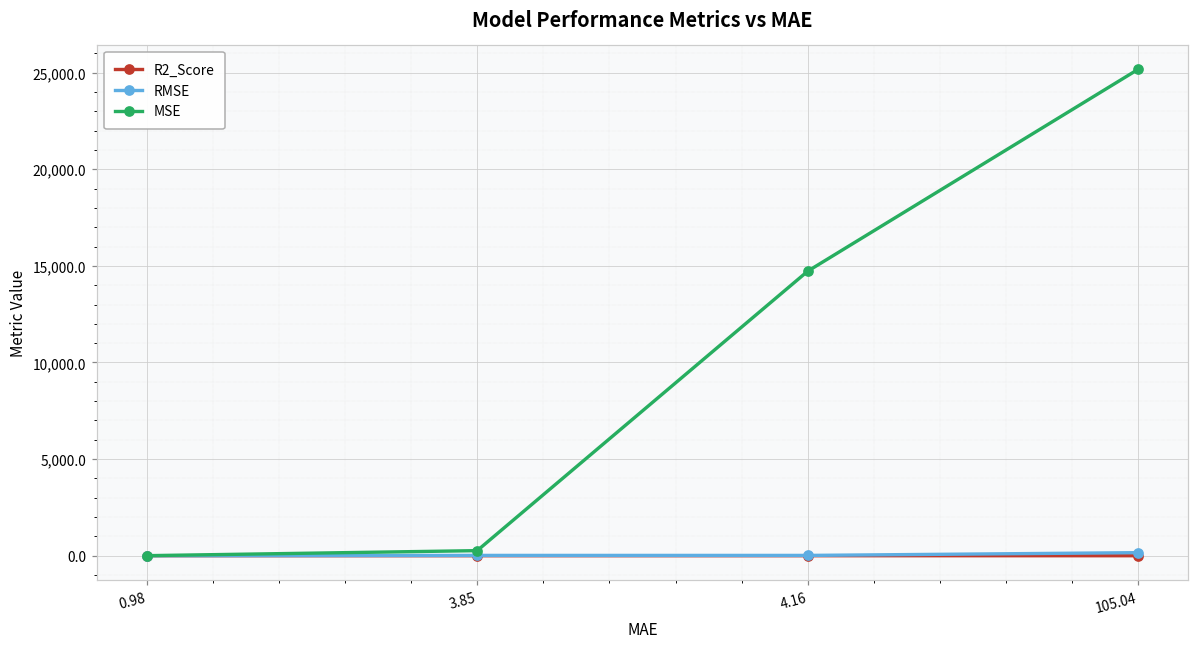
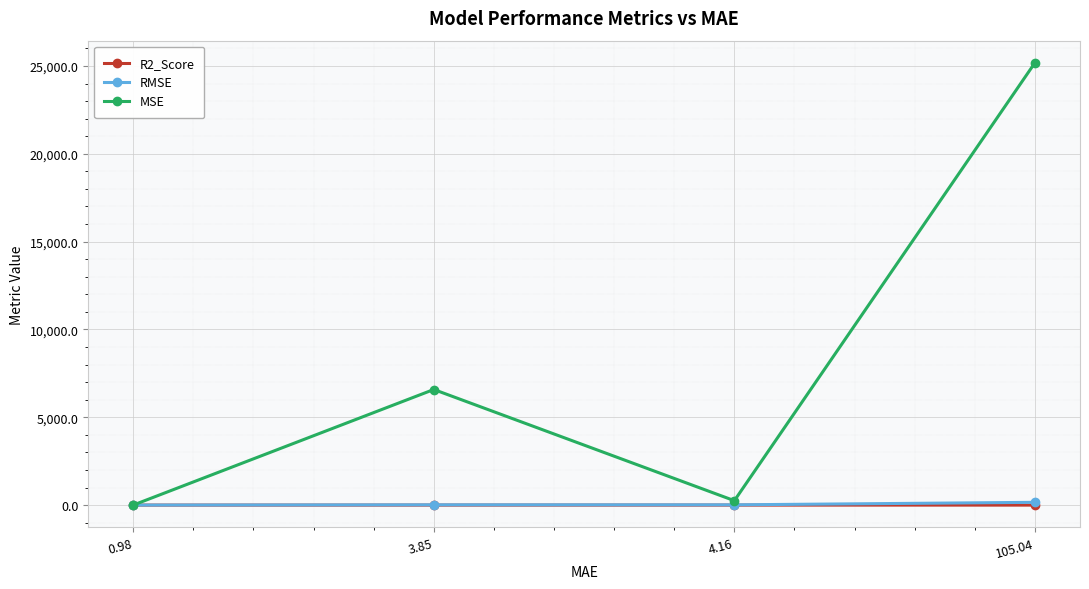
  {
    "R2_Score": {
      "105.04": "0"
    },
    "RMSE": {
      "105.04": "200"
    },
    "MSE": {
-     "3.85": "300",
-     "4.16": "14,700",
+     "3.85": "6,600",
+     "4.16": "300",
      "105.04": "25,200"
    }
  }
